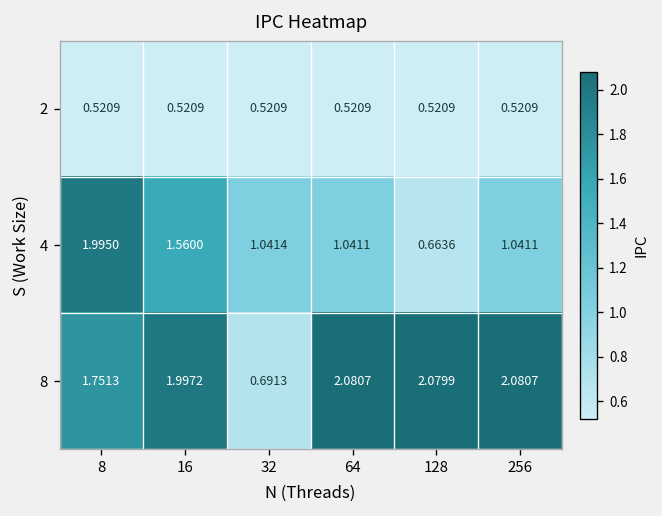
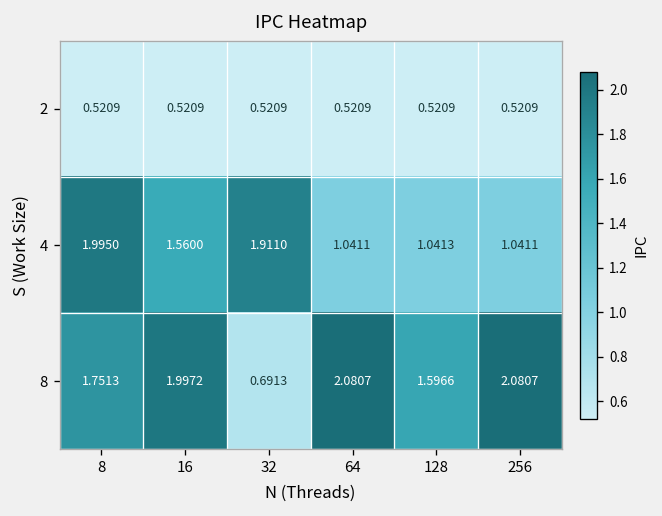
  {
    "2": {
      "8": 0.5209,
      "16": 0.5209,
      "32": 0.5209,
      "64": 0.5209,
      "128": 0.5209,
      "256": 0.5209
    },
    "4": {
      "8": 1.9950,
      "16": 1.5600,
-     "32": 1.0414,
+     "32": 1.9110,
      "64": 1.0411,
-     "128": 0.6636,
+     "128": 1.0413,
      "256": 1.0411
    },
    "8": {
      "8": 1.7513,
      "16": 1.9972,
      "32": 0.6913,
      "64": 2.0807,
-     "128": 2.0799,
+     "128": 1.5966,
      "256": 2.0807
    }
  }
